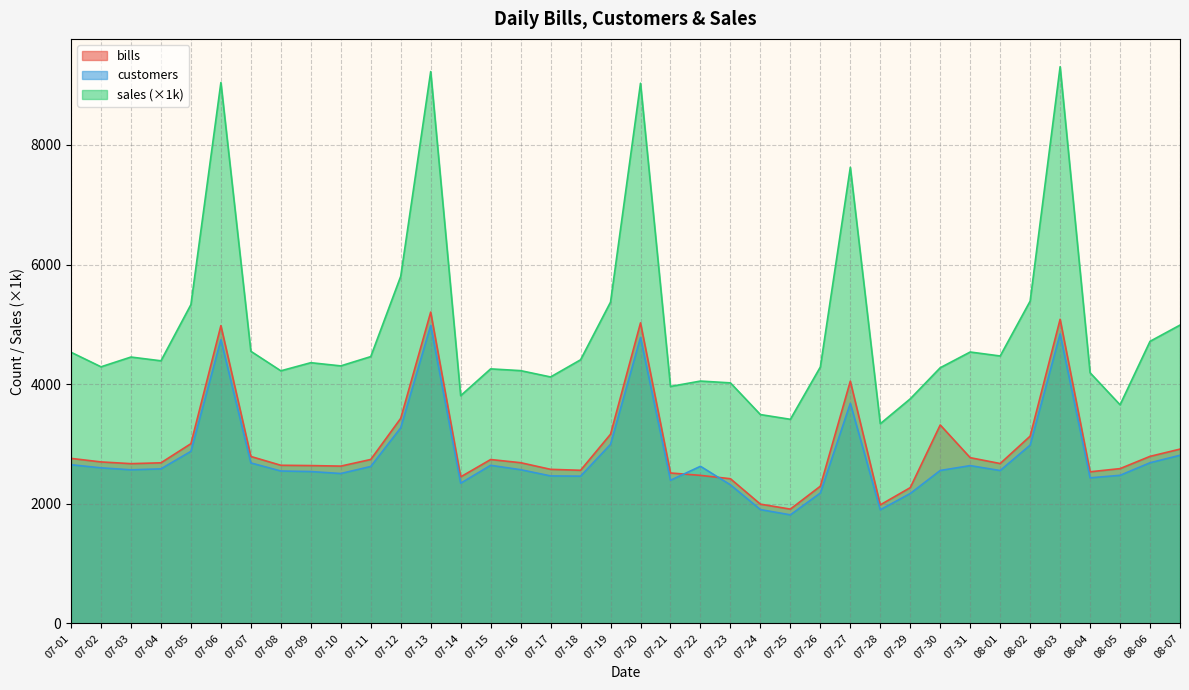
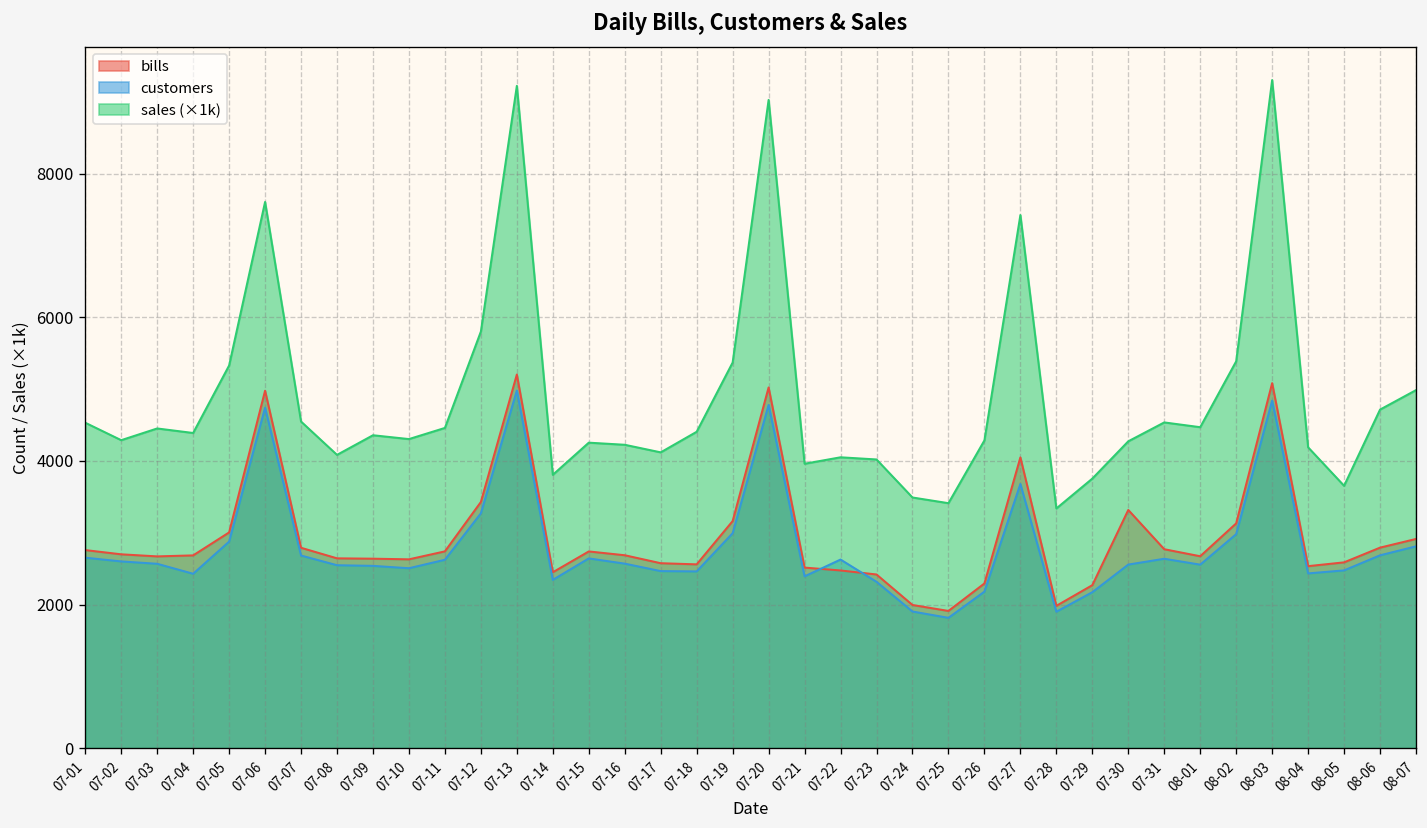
  {
    "bills": {
      "07-01": 2800,
      "07-02": 2700,
      "07-03": 2700,
      "07-04": 2700,
      "07-05": 3000,
      "07-06": 5000,
      "07-07": 2800,
      "07-08": 2600,
      "07-09": 2600,
      "07-10": 2600,
      "07-11": 2700,
      "07-12": 3400,
      "07-13": 5200,
      "07-14": 2500,
      "07-15": 2700,
      "07-16": 2700,
      "07-17": 2600,
      "07-18": 2600,
      "07-19": 3200,
      "07-20": 5000,
      "07-21": 2500,
      "07-22": 2500,
      "07-23": 2400,
      "07-24": 2000,
      "07-25": 1900,
      "07-26": 2300,
      "07-27": 4100,
      "07-28": 2000,
      "07-29": 2300,
      "07-30": 3300,
      "07-31": 2800,
      "08-01": 2700,
      "08-02": 3100,
      "08-03": 5100,
      "08-04": 2500,
      "08-05": 2600,
      "08-06": 2800,
      "08-07": 2900
    },
    "customers": {
      "07-01": 2700,
      "07-02": 2600,
      "07-03": 2600,
-     "07-04": 2600,
+     "07-04": 2400,
      "07-05": 2900,
      "07-06": 4700,
      "07-07": 2700,
      "07-08": 2500,
      "07-09": 2500,
      "07-10": 2500,
      "07-11": 2600,
      "07-12": 3300,
      "07-13": 5000,
      "07-14": 2300,
      "07-15": 2600,
      "07-16": 2600,
      "07-17": 2500,
      "07-18": 2500,
      "07-19": 3000,
      "07-20": 4800,
      "07-21": 2400,
      "07-22": 2600,
      "07-23": 2300,
      "07-24": 1900,
      "07-25": 1800,
      "07-26": 2200,
      "07-27": 3700,
      "07-28": 1900,
      "07-29": 2200,
      "07-30": 2600,
      "07-31": 2600,
      "08-01": 2600,
      "08-02": 3000,
      "08-03": 4800,
      "08-04": 2400,
      "08-05": 2500,
      "08-06": 2700,
      "08-07": 2800
    },
    "sales (×1k)": {
      "07-01": 4500,
      "07-02": 4300,
      "07-03": 4500,
      "07-04": 4400,
      "07-05": 5300,
-     "07-06": 9000,
+     "07-06": 7600,
      "07-07": 4500,
-     "07-08": 4200,
+     "07-08": 4100,
      "07-09": 4400,
      "07-10": 4300,
      "07-11": 4500,
      "07-12": 5800,
      "07-13": 9200,
      "07-14": 3800,
      "07-15": 4300,
      "07-16": 4200,
      "07-17": 4100,
      "07-18": 4400,
      "07-19": 5400,
      "07-20": 9000,
      "07-21": 4000,
      "07-22": 4100,
      "07-23": 4000,
      "07-24": 3500,
      "07-25": 3400,
      "07-26": 4300,
-     "07-27": 7600,
+     "07-27": 7400,
      "07-28": 3300,
      "07-29": 3800,
      "07-30": 4300,
      "07-31": 4500,
      "08-01": 4500,
      "08-02": 5400,
      "08-03": 9300,
      "08-04": 4200,
      "08-05": 3700,
      "08-06": 4700,
      "08-07": 5000
    }
  }
